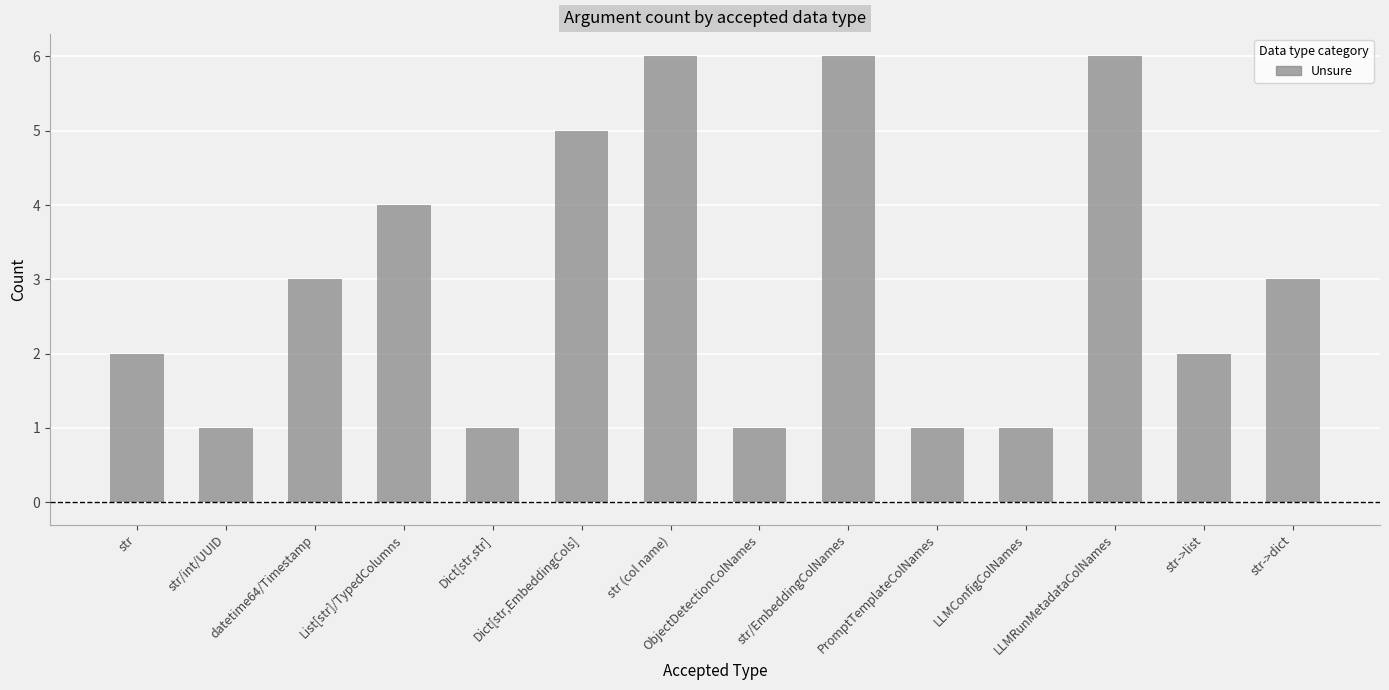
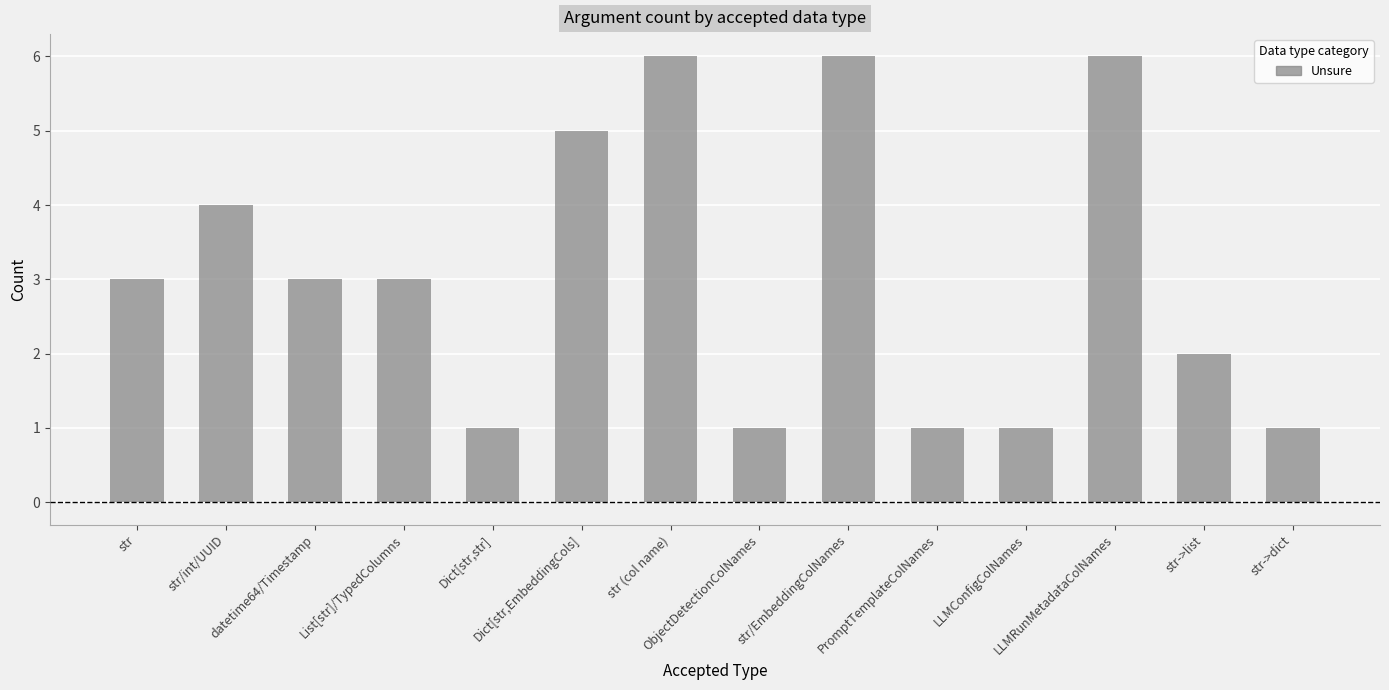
  {
-   "str": 2,
-   "str/int/UUID": 1,
+   "str": 3,
+   "str/int/UUID": 4,
    "datetime64/Timestamp": 3,
-   "List[str]/TypedColumns": 4,
+   "List[str]/TypedColumns": 3,
    "Dict[str,str]": 1,
    "Dict[str,EmbeddingCols]": 5,
    "str (col name)": 6,
    "ObjectDetectionColNames": 1,
    "str/EmbeddingColNames": 6,
    "PromptTemplateColNames": 1,
    "LLMConfigColNames": 1,
    "LLMRunMetadataColNames": 6,
    "str->list": 2,
-   "str->dict": 3
+   "str->dict": 1
  }
